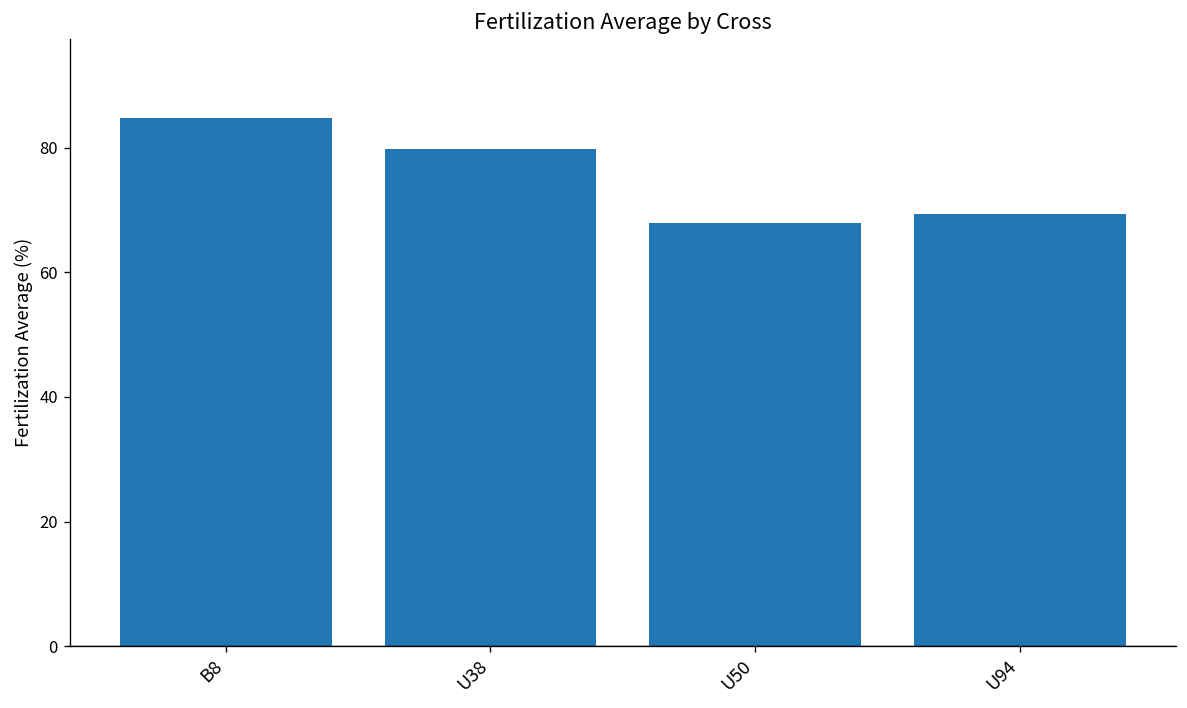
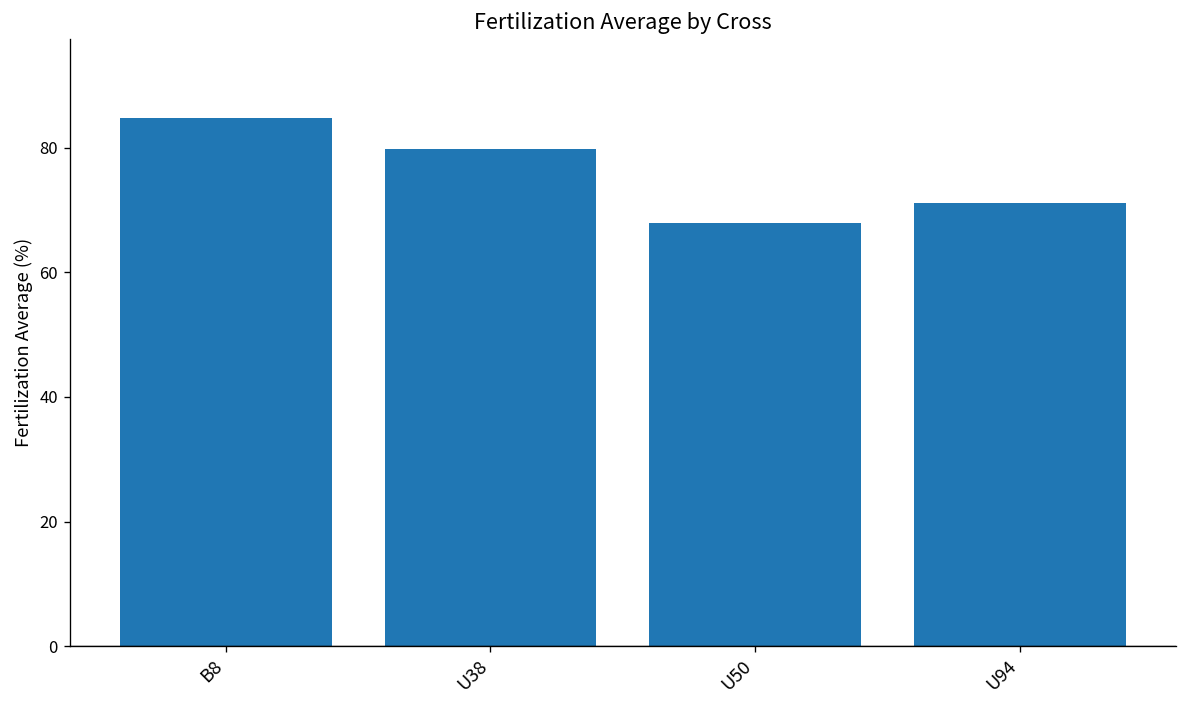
  {
    "B8": 85,
    "U38": 80,
    "U50": 68,
-   "U94": 69
+   "U94": 71
  }
